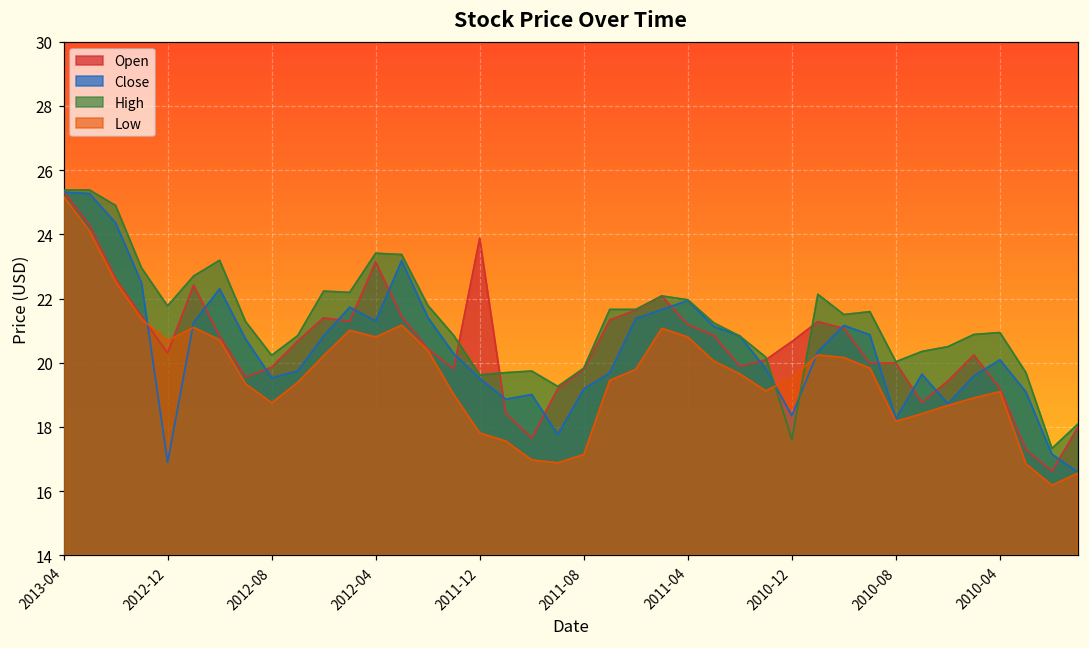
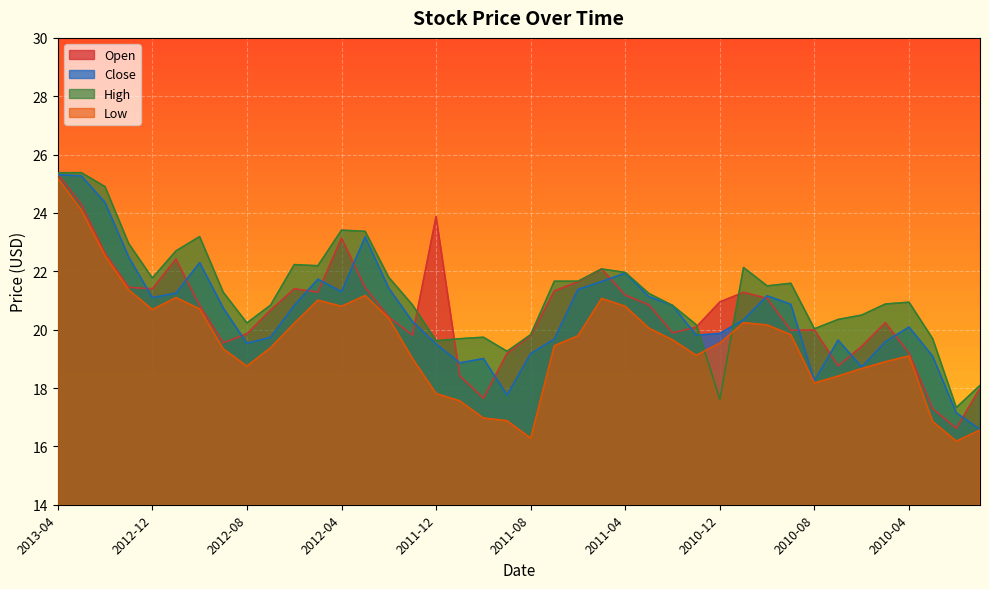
  {
    "Open": {
-     "2012-12": 20.3,
+     "2012-12": 21.4,
      "2012-08": 19.9,
      "2012-04": 23.1,
      "2011-12": 23.9,
      "2011-04": 21.2,
-     "2010-12": 20.7,
+     "2010-12": 21.0,
      "2010-04": 19.2
    },
    "Close": {
-     "2012-12": 16.9,
+     "2012-12": 21.1,
      "2012-08": 19.5,
      "2012-04": 21.3,
      "2011-12": 19.5,
      "2011-08": 19.2,
-     "2010-12": 18.4,
+     "2010-12": 19.9,
      "2010-04": 20.1
    },
    "High": {
      "2012-12": 21.8,
      "2012-08": 20.2,
      "2012-04": 23.4,
      "2011-12": 19.6,
      "2010-12": 17.6,
      "2010-04": 20.9
    },
    "Low": {
      "2013-04": 25.2,
      "2012-12": 20.7,
      "2012-08": 18.8,
      "2012-04": 20.8,
      "2011-12": 17.8,
-     "2011-08": 17.1,
+     "2011-08": 16.3,
      "2011-04": 20.8,
      "2010-12": 19.5,
      "2010-04": 19.1
    }
  }
